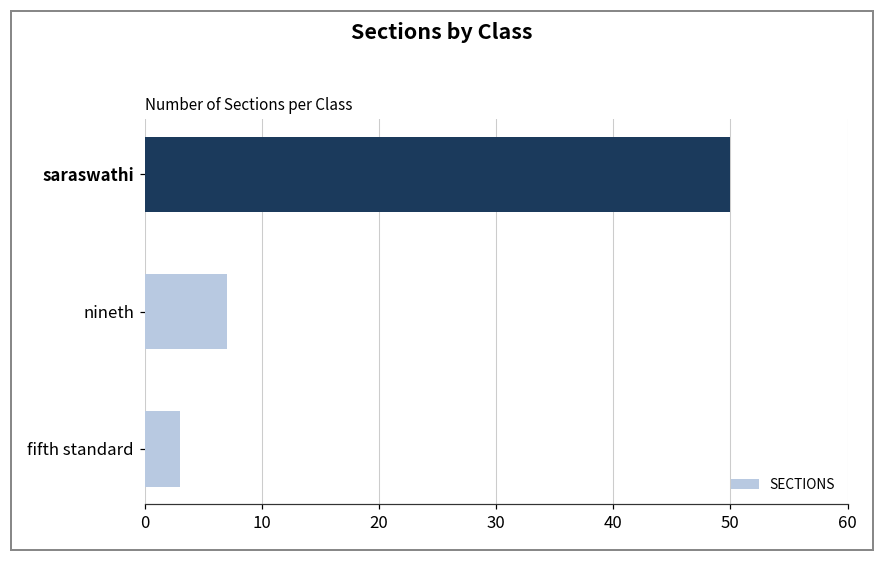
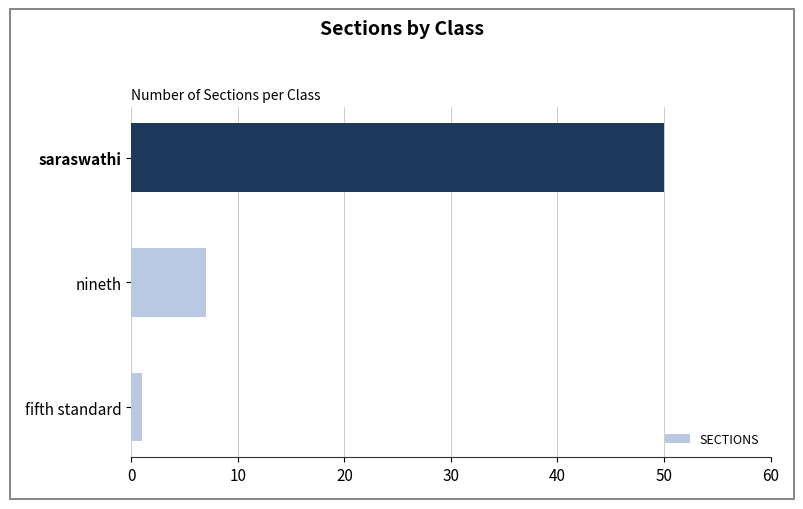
  {
    "saraswathi": 50,
    "nineth": 7,
-   "fifth standard": 3
+   "fifth standard": 1
  }
